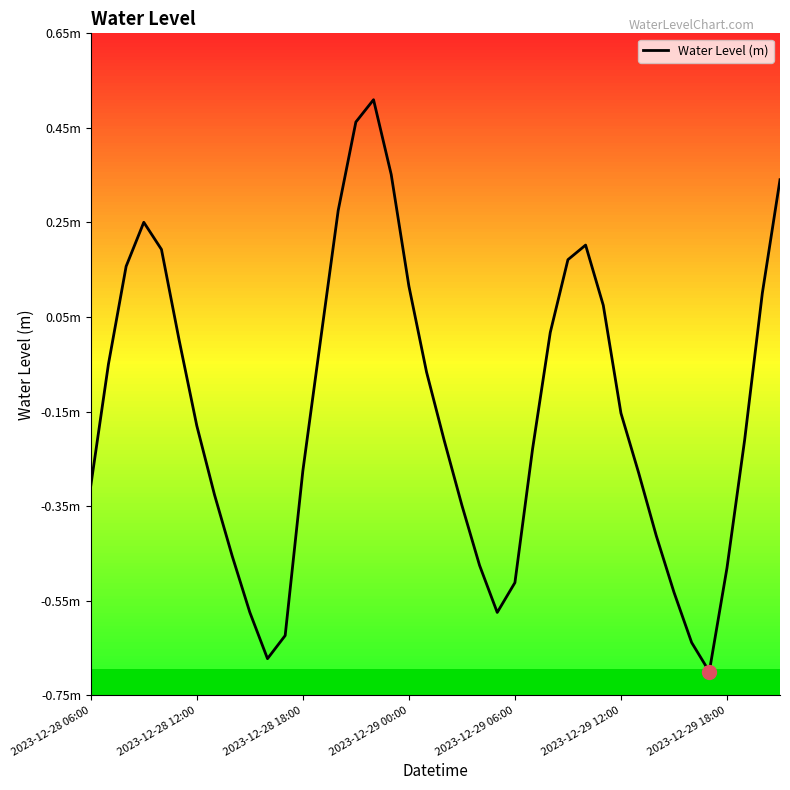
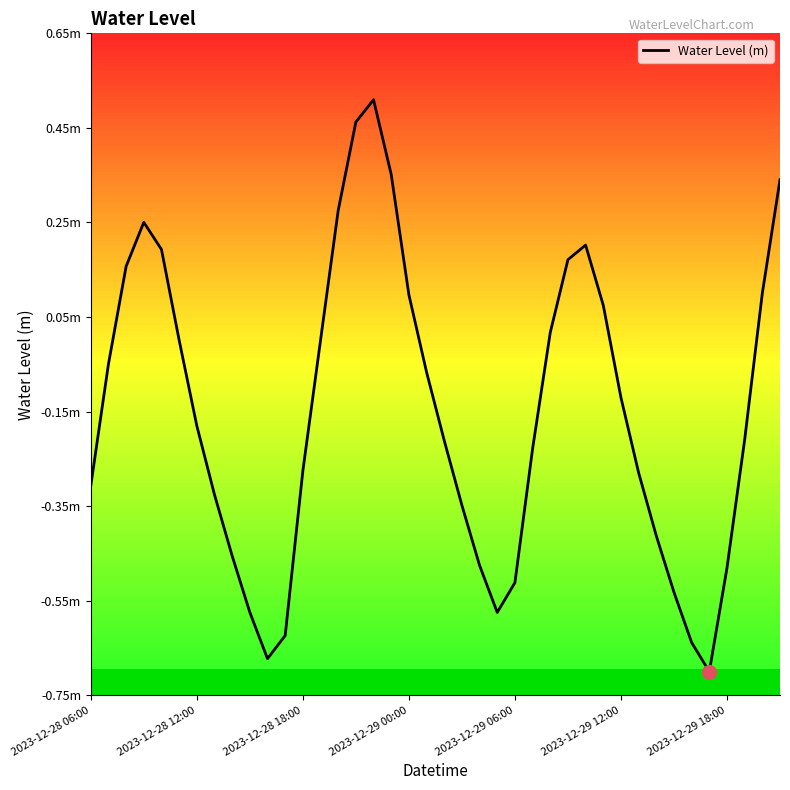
  {
    "Water Level (m)": {
      "2023-12-28 06:00": "-0.31m",
      "2023-12-28 12:00": "-0.18m",
      "2023-12-28 18:00": "-0.28m",
-     "2023-12-29 00:00": "0.12m",
+     "2023-12-29 00:00": "0.10m",
      "2023-12-29 06:00": "-0.51m",
-     "2023-12-29 12:00": "-0.15m",
+     "2023-12-29 12:00": "-0.12m",
      "2023-12-29 18:00": "-0.48m"
    }
  }
